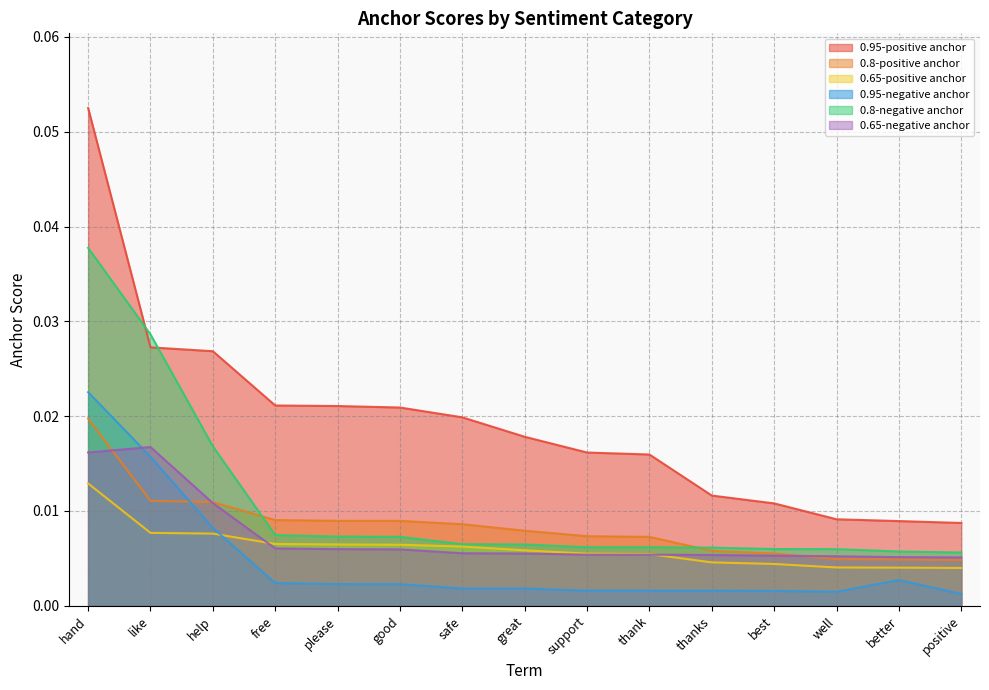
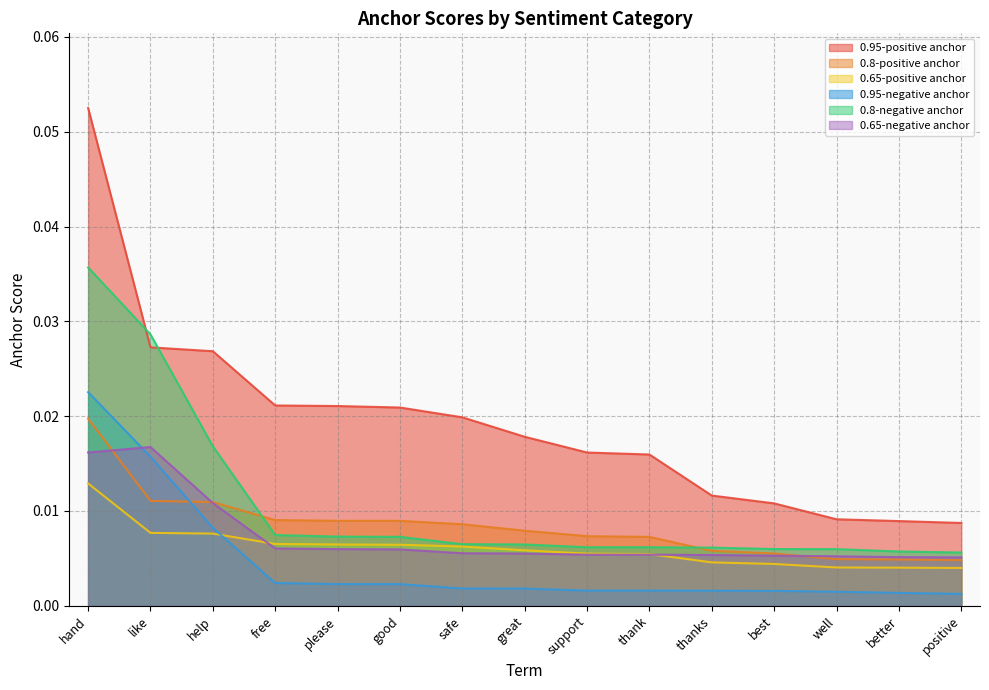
  {
    "0.95-negative anchor": {
      "hand": 0.023,
      "like": 0.016,
      "help": 0.008,
      "free": 0.002,
      "please": 0.002,
      "good": 0.002,
      "safe": 0.002,
      "great": 0.002,
      "support": 0.002,
      "thank": 0.002,
      "thanks": 0.002,
      "best": 0.002,
      "well": 0.001,
-     "better": 0.003,
+     "better": 0.001,
      "positive": 0.001
    },
    "0.8-negative anchor": {
-     "hand": 0.038,
+     "hand": 0.036,
      "like": 0.029,
      "help": 0.017,
      "free": 0.007,
      "please": 0.007,
      "good": 0.007,
      "great": 0.006,
      "support": 0.006,
      "thank": 0.006,
      "thanks": 0.006,
      "best": 0.006,
      "well": 0.006,
      "better": 0.006,
      "positive": 0.006
    },
    "0.65-negative anchor": {
      "hand": 0.016,
      "like": 0.017,
      "free": 0.006,
      "please": 0.006,
      "good": 0.006,
      "safe": 0.006,
      "great": 0.006,
      "thanks": 0.005,
      "well": 0.005,
      "positive": 0.005
    }
  }
